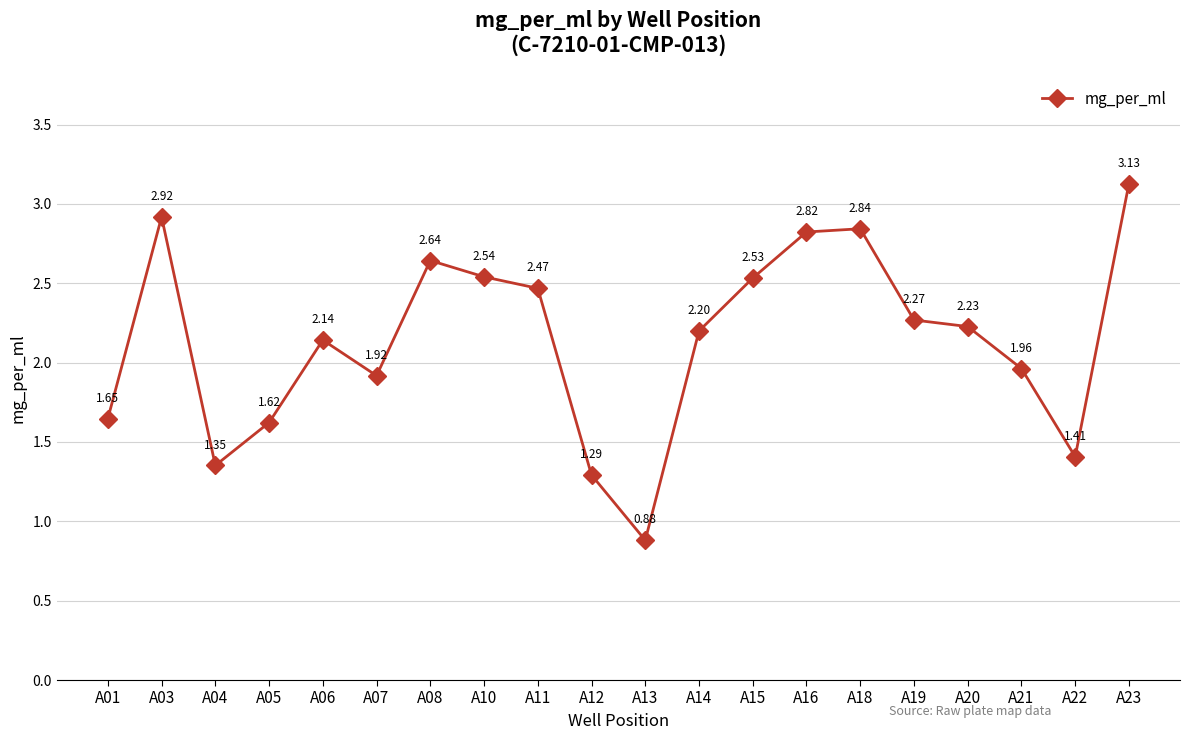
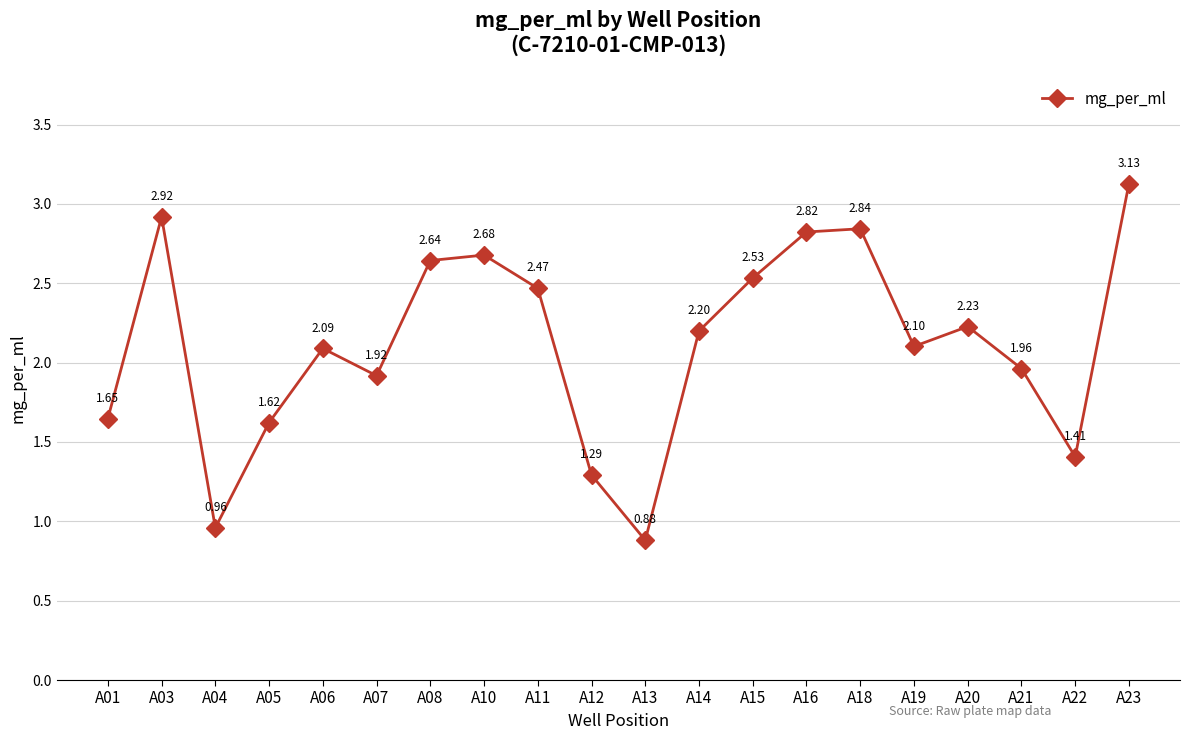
  {
    "A01": 1.65,
    "A03": 2.92,
-   "A04": 1.35,
+   "A04": 0.96,
    "A05": 1.62,
-   "A06": 2.14,
+   "A06": 2.09,
    "A07": 1.92,
    "A08": 2.64,
-   "A10": 2.54,
+   "A10": 2.68,
    "A11": 2.47,
    "A12": 1.29,
    "A13": 0.88,
    "A14": 2.20,
    "A15": 2.53,
    "A16": 2.82,
    "A18": 2.84,
-   "A19": 2.27,
+   "A19": 2.10,
    "A20": 2.23,
    "A21": 1.96,
    "A22": 1.41,
    "A23": 3.13
  }
